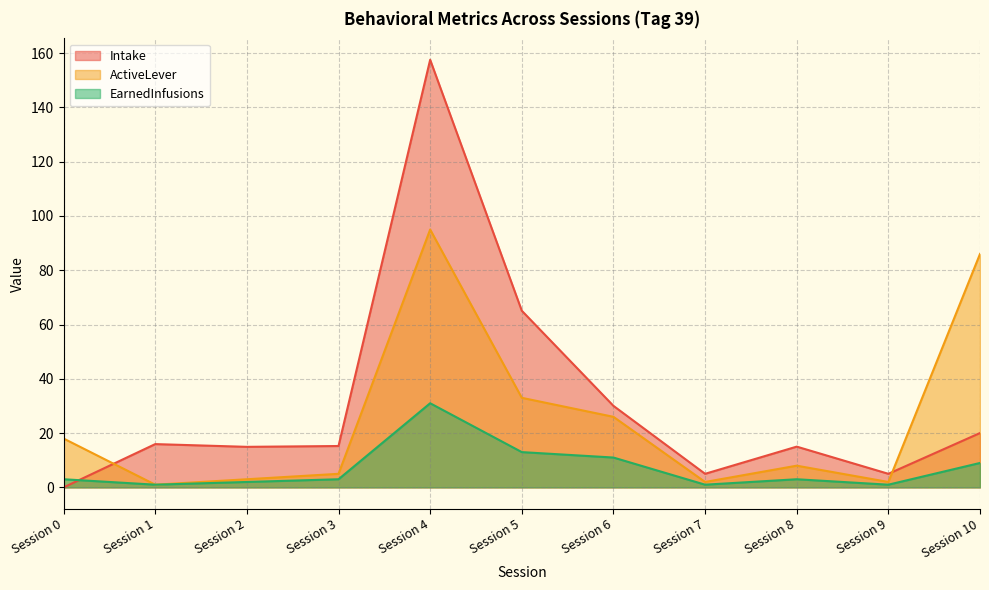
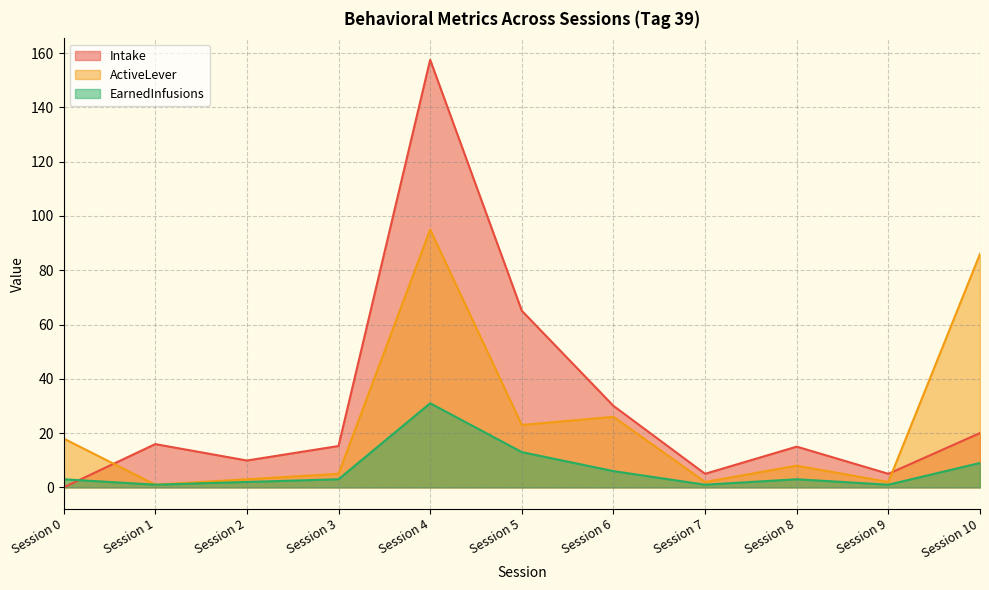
  {
    "Intake": {
      "Session 0": 0,
      "Session 1": 16,
-     "Session 2": 15,
+     "Session 2": 10,
      "Session 3": 15,
      "Session 4": 158,
      "Session 5": 65,
      "Session 6": 30,
      "Session 7": 5,
      "Session 8": 15,
      "Session 9": 5,
      "Session 10": 20
    },
    "ActiveLever": {
      "Session 0": 18,
      "Session 2": 3,
      "Session 3": 5,
      "Session 4": 95,
-     "Session 5": 33,
+     "Session 5": 23,
      "Session 6": 26,
      "Session 7": 2,
      "Session 8": 8,
      "Session 9": 2,
      "Session 10": 86
    },
    "EarnedInfusions": {
      "Session 0": 3,
      "Session 2": 2,
      "Session 3": 3,
      "Session 4": 31,
      "Session 5": 13,
-     "Session 6": 11,
+     "Session 6": 6,
      "Session 7": 1,
      "Session 8": 3,
      "Session 9": 1,
      "Session 10": 9
    }
  }
